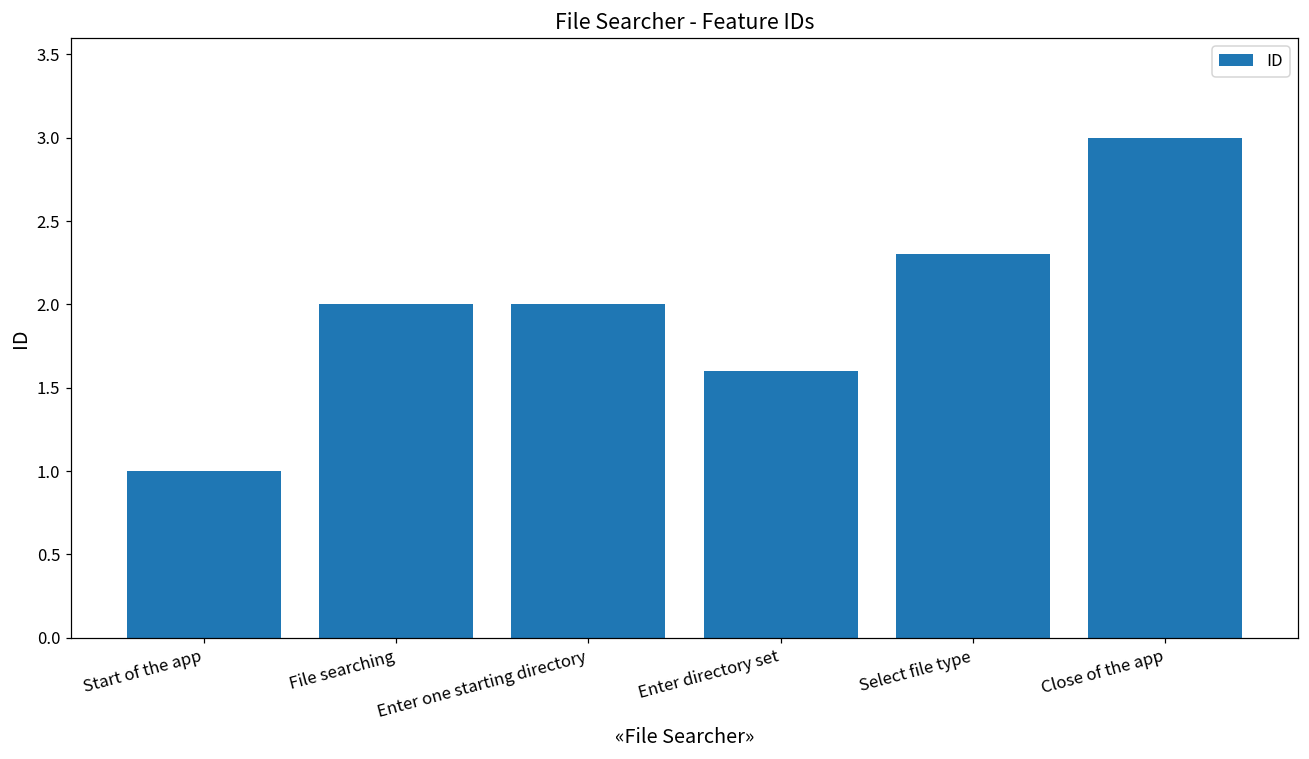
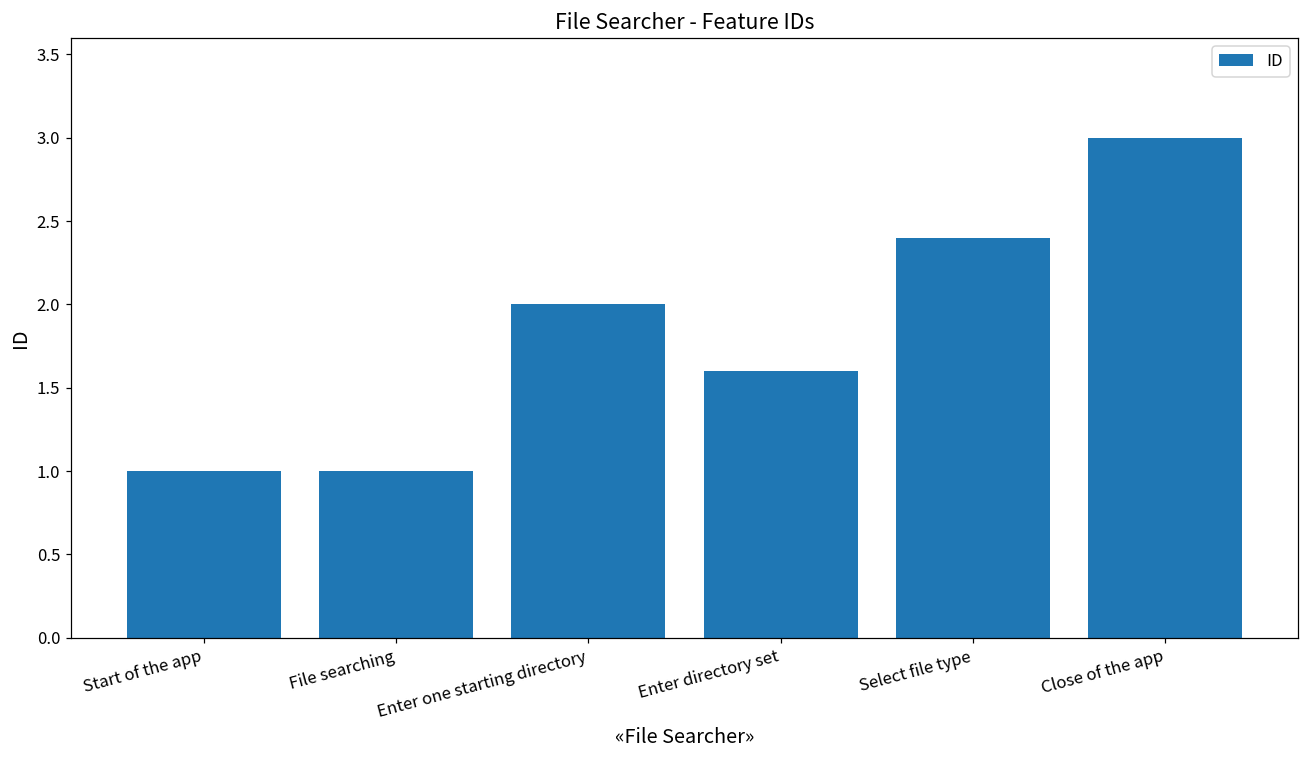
  {
    "Start of the app": 1.0,
-   "File searching": 2,
+   "File searching": 1,
    "Enter one starting directory": 2.0,
    "Enter directory set": 1.6,
-   "Select file type": 2.3,
+   "Select file type": 2.4,
    "Close of the app": 3.0
  }
